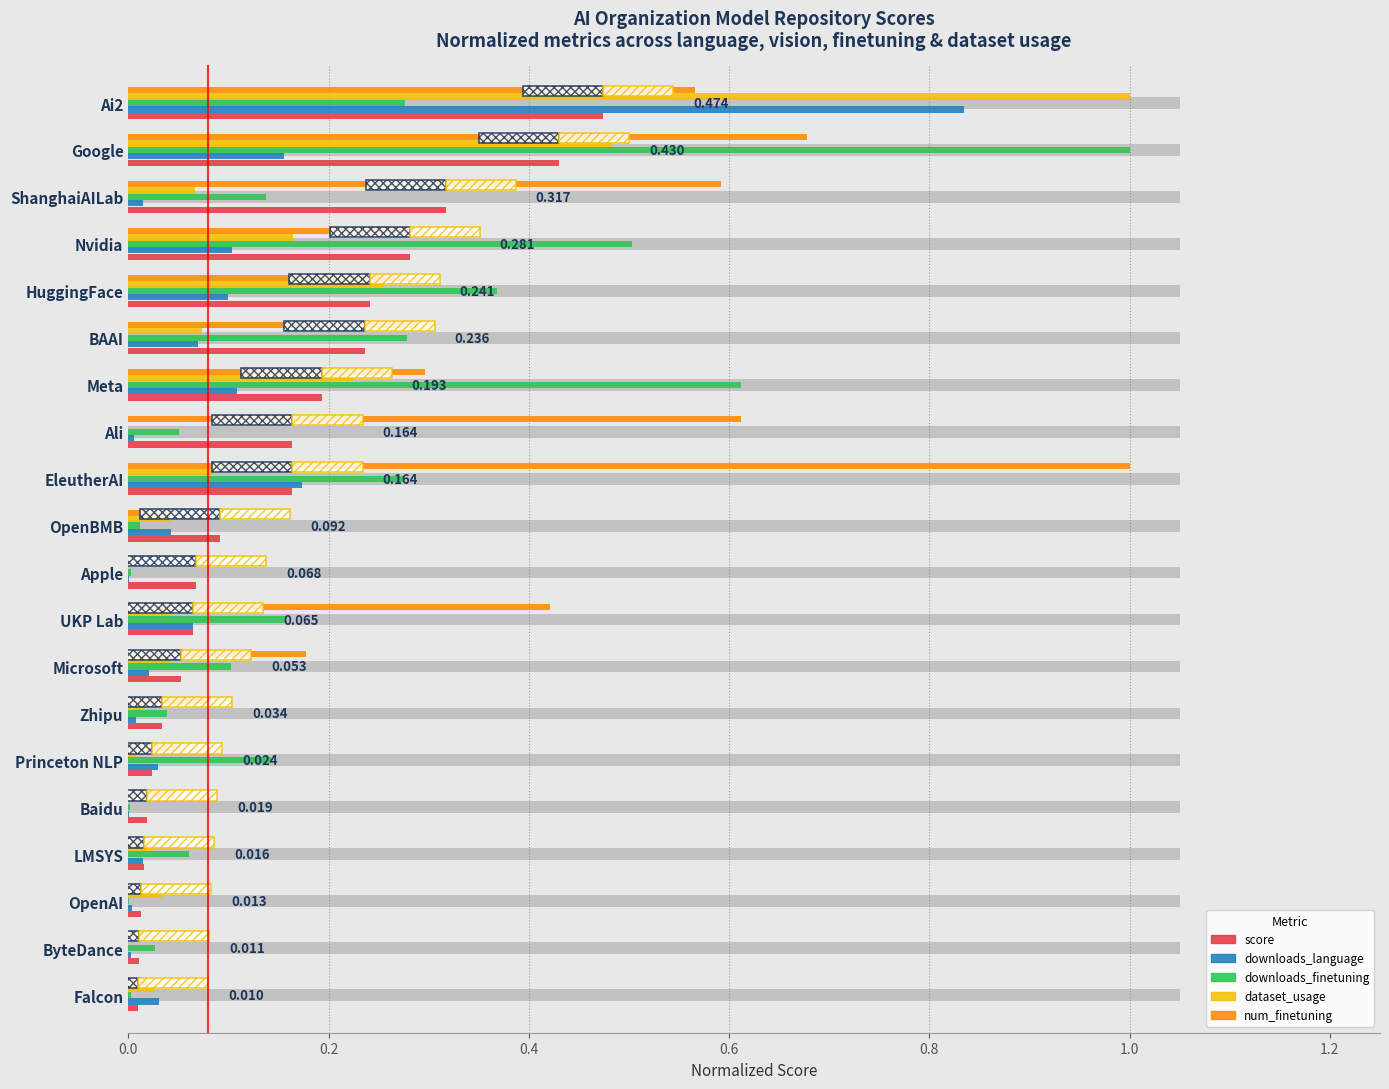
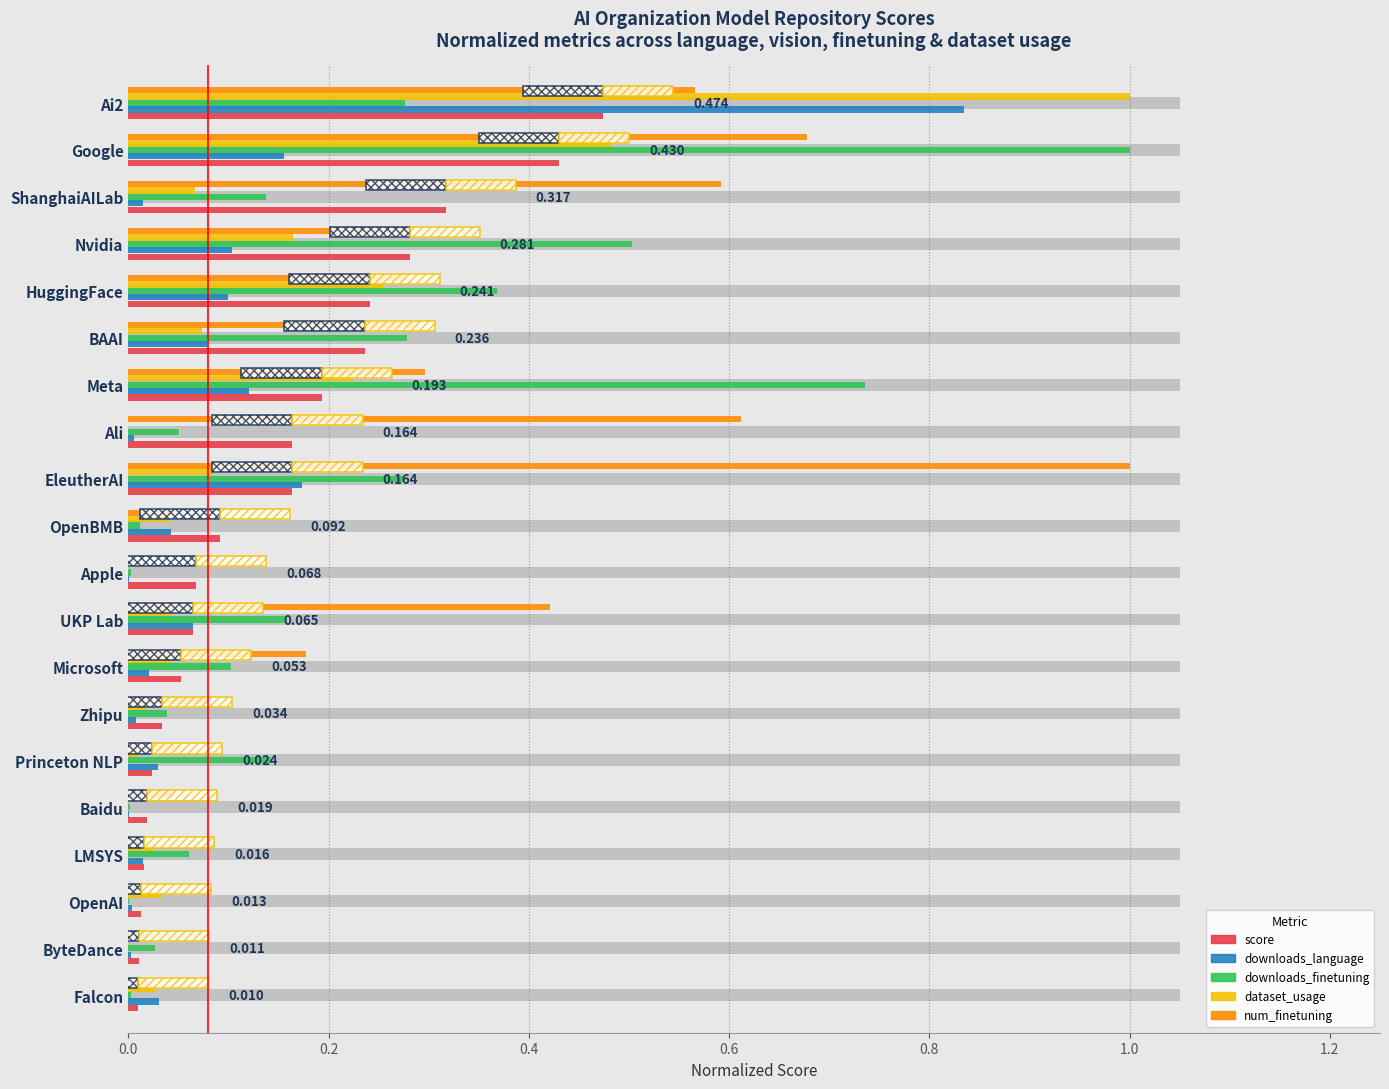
  {
    "score": {
      "Ai2": 0.474,
      "Google": 0.430,
      "ShanghaiAILab": 0.317,
      "Nvidia": 0.281,
      "HuggingFace": 0.241,
      "BAAI": 0.236,
      "Meta": 0.193,
      "Ali": 0.164,
      "EleutherAI": 0.164,
      "OpenBMB": 0.092,
      "Apple": 0.068,
      "UKP Lab": 0.065,
      "Microsoft": 0.053,
      "Zhipu": 0.034,
      "Princeton NLP": 0.024,
      "Baidu": 0.019,
      "LMSYS": 0.016,
      "OpenAI": 0.013,
      "ByteDance": 0.011,
      "Falcon": 0.010
    },
    "downloads_language": {
      "Ai2": 0.835,
      "Google": 0.156,
      "ShanghaiAILab": 0.015,
      "Nvidia": 0.104,
      "HuggingFace": 0.100,
-     "BAAI": 0.070,
-     "Meta": 0.109,
+     "BAAI": 0.079,
+     "Meta": 0.121,
      "Ali": 0.006,
      "EleutherAI": 0.174,
      "OpenBMB": 0.043,
      "UKP Lab": 0.065,
      "Microsoft": 0.021,
      "Zhipu": 0.008,
      "Princeton NLP": 0.030,
      "LMSYS": 0.015,
      "OpenAI": 0.004,
      "ByteDance": 0.003,
      "Falcon": 0.031
    },
    "downloads_finetuning": {
-     "Meta": 0.612
+     "Meta": 0.736
    }
  }
